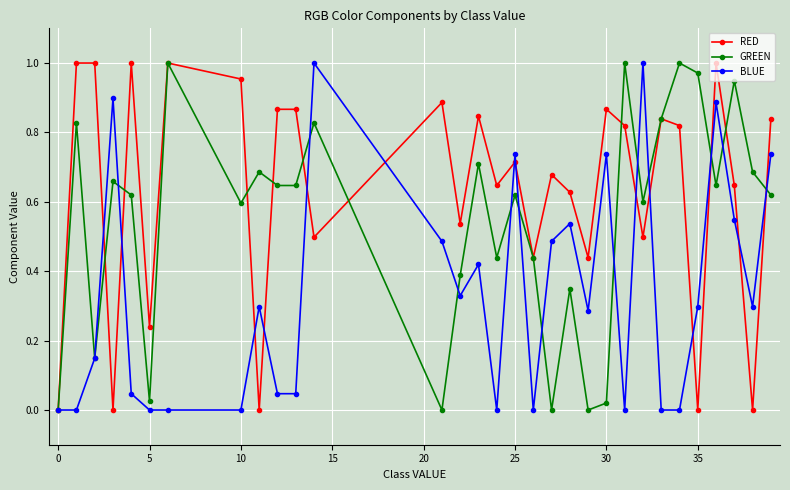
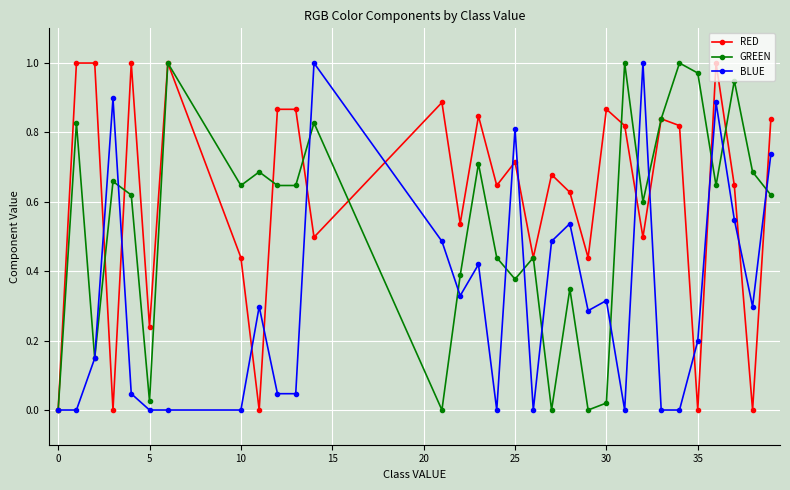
  {
    "RED": {
      "5": 0.24,
-     "10": 0.95,
+     "10": 0.44,
      "25": 0.71,
      "30": 0.87,
      "35": 0.00
    },
    "GREEN": {
      "5": 0.02,
-     "10": 0.60,
-     "25": 0.62,
+     "10": 0.65,
+     "25": 0.38,
      "30": 0.02,
      "35": 0.97
    },
    "BLUE": {
      "5": 0.00,
      "10": 0.00,
-     "25": 0.74,
-     "30": 0.74,
-     "35": 0.30
+     "25": 0.81,
+     "30": 0.32,
+     "35": 0.20
    }
  }
